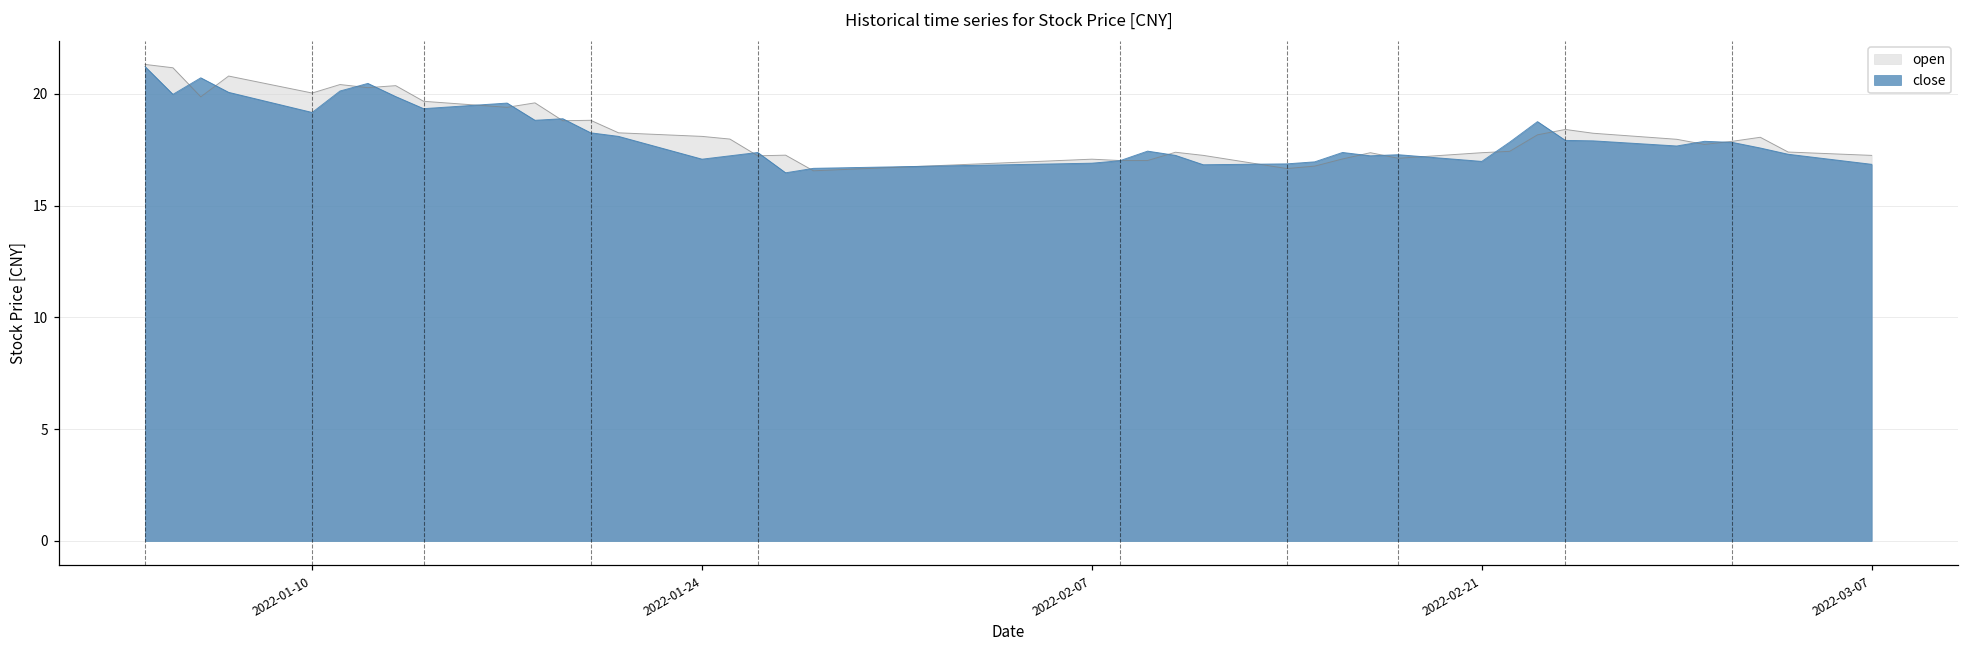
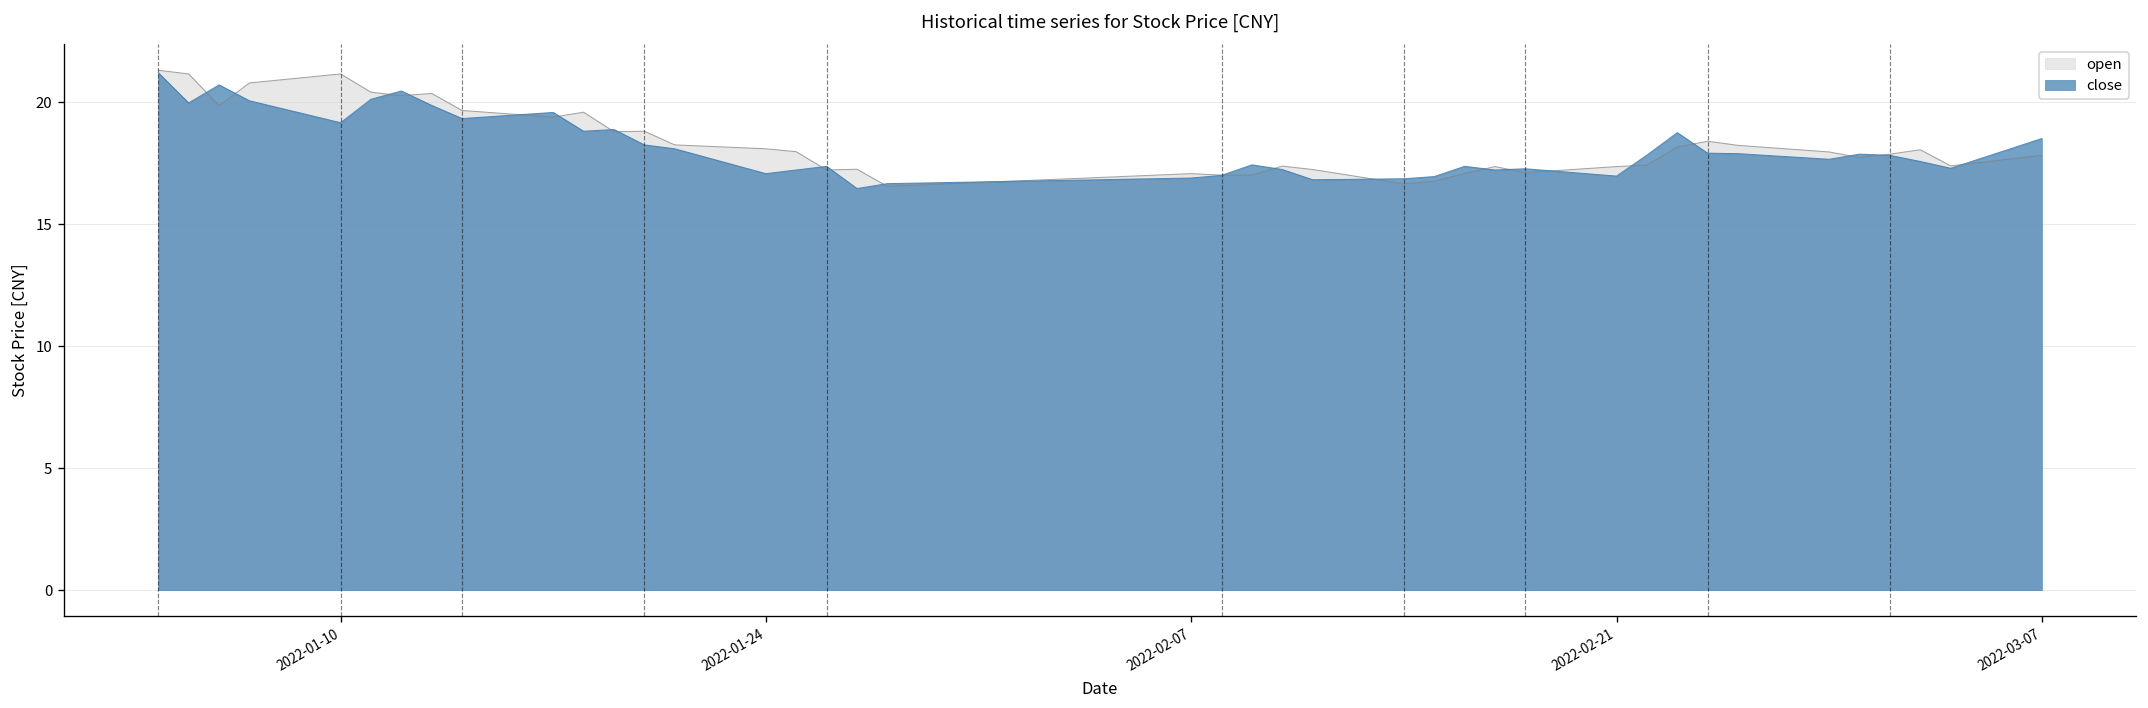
  {
    "open": {
-     "2022-01-10": 20.0,
+     "2022-01-10": 21.2,
      "2022-01-24": 18.1,
      "2022-02-07": 17.1,
      "2022-02-21": 17.4,
-     "2022-03-07": 17.3
+     "2022-03-07": 17.8
    },
    "close": {
      "2022-01-10": 19.2,
      "2022-01-24": 17.1,
      "2022-02-07": 16.9,
      "2022-02-21": 17.0,
-     "2022-03-07": 16.9
+     "2022-03-07": 18.5
    }
  }
